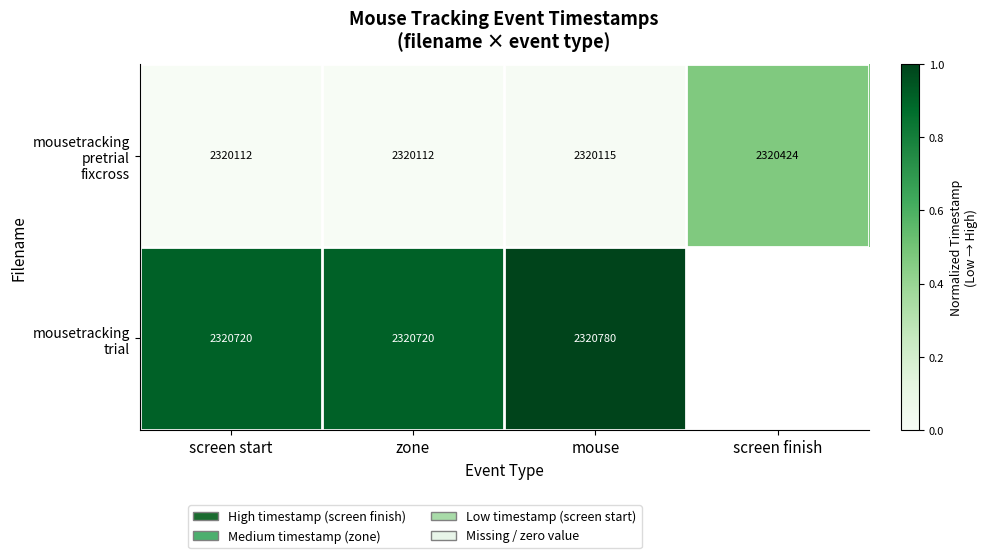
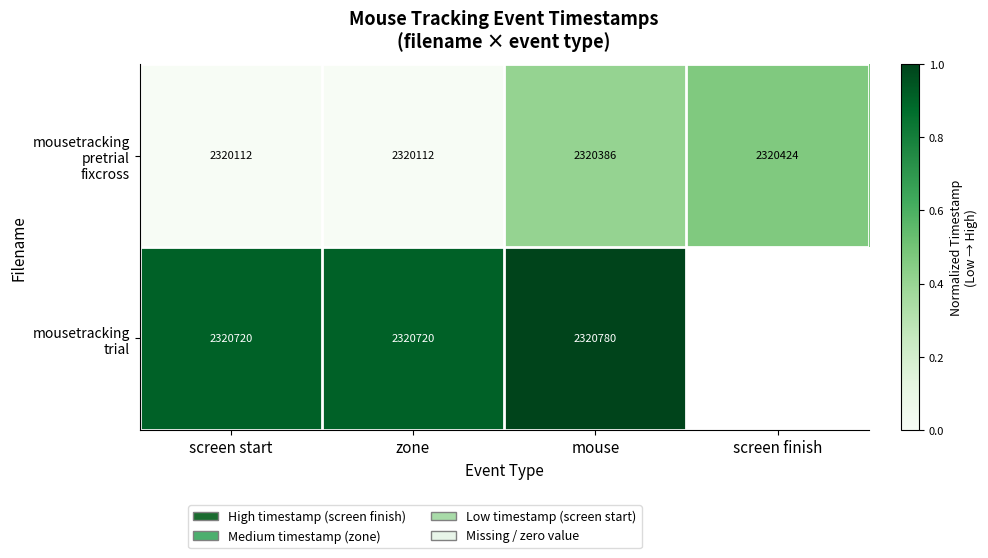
  {
    "mousetracking pretrial fixcross": {
      "screen start": 2320112,
      "zone": 2320112,
-     "mouse": 2320115,
+     "mouse": 2320386,
      "screen finish": 2320424
    },
    "mousetracking trial": {
      "screen start": 2320720,
      "zone": 2320720,
      "mouse": 2320780
    }
  }
